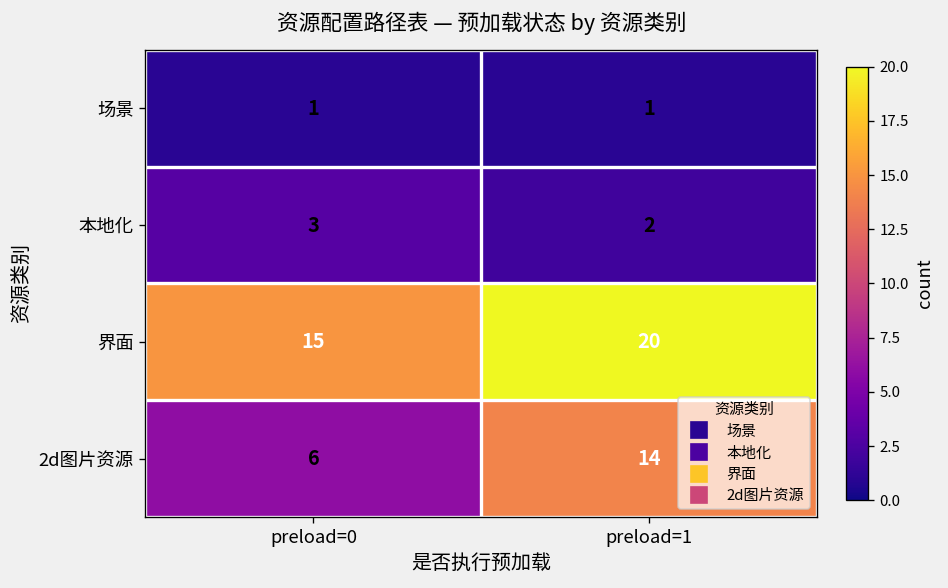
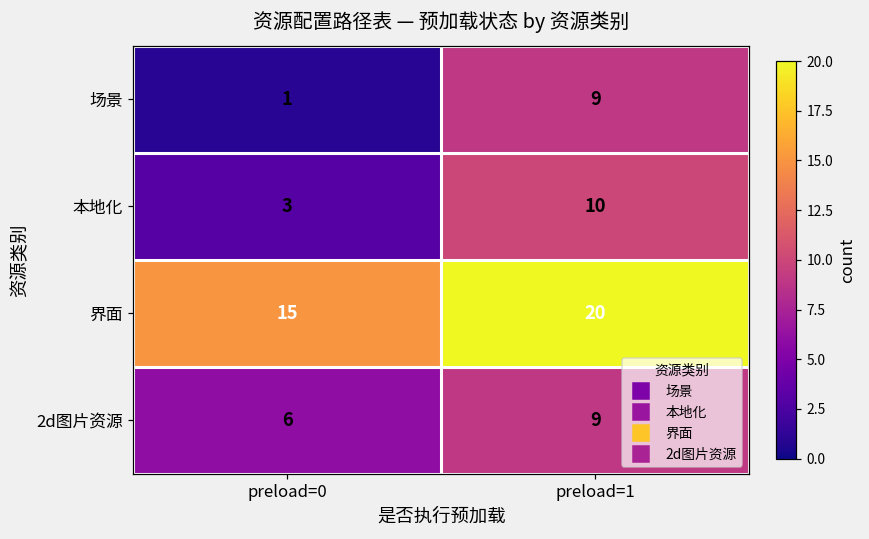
  {
    "场景": {
      "preload=0": 1,
-     "preload=1": 1
+     "preload=1": 9
    },
    "本地化": {
      "preload=0": 3,
-     "preload=1": 2
+     "preload=1": 10
    },
    "界面": {
      "preload=0": 15,
      "preload=1": 20
    },
    "2d图片资源": {
      "preload=0": 6,
-     "preload=1": 14
+     "preload=1": 9
    }
  }
